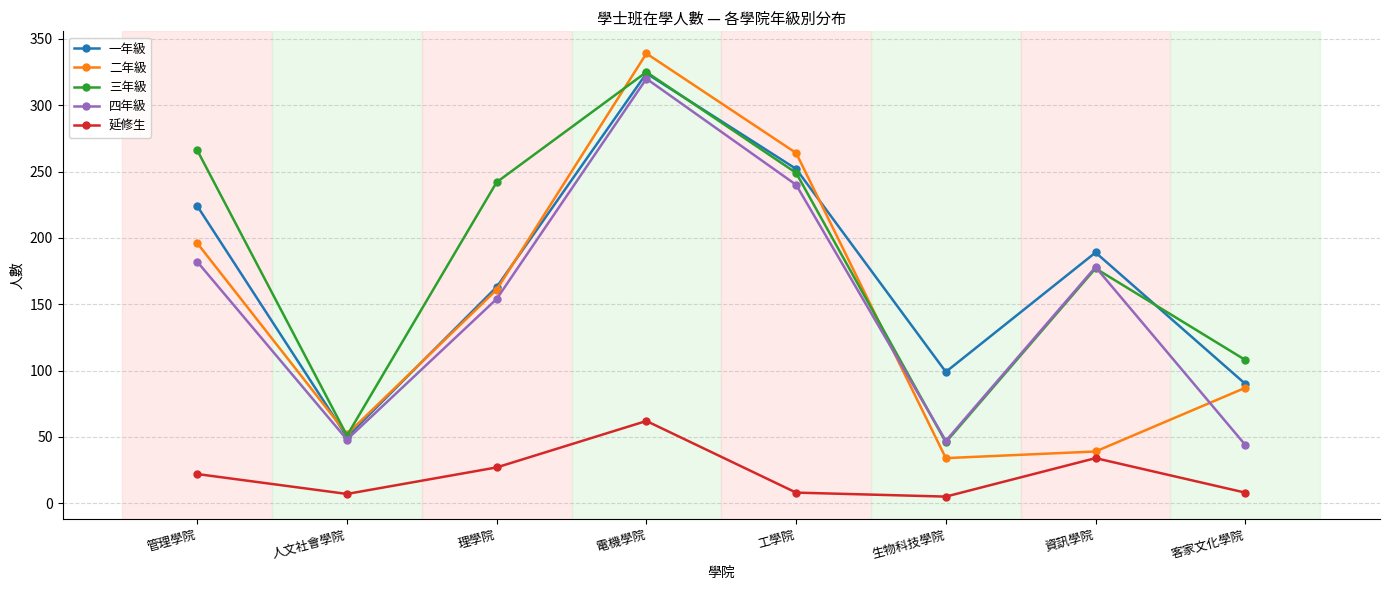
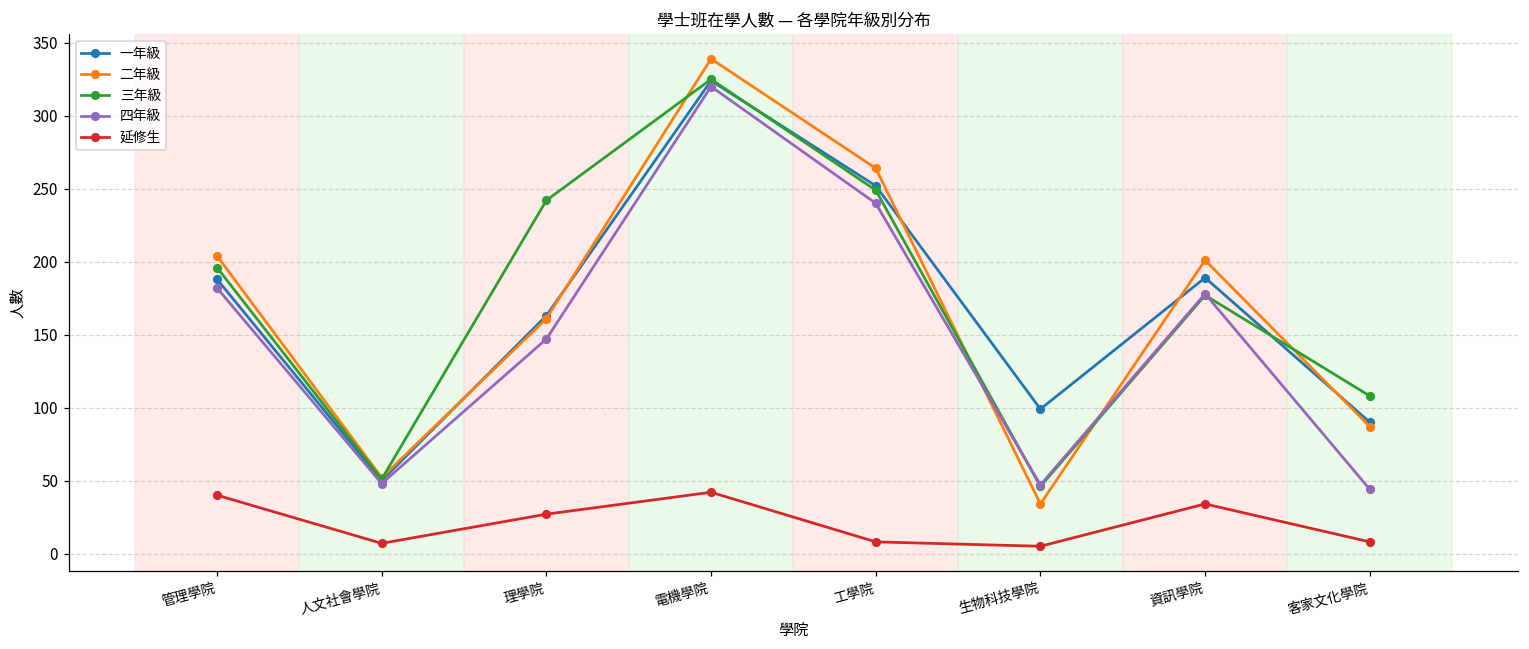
  {
    "一年級": {
-     "管理學院": 224,
+     "管理學院": 188,
      "理學院": 163,
      "工學院": 252,
      "生物科技學院": 99,
      "資訊學院": 189,
      "客家文化學院": 90
    },
    "二年級": {
-     "管理學院": 196,
+     "管理學院": 204,
      "理學院": 161,
      "電機學院": 339,
      "工學院": 264,
      "生物科技學院": 34,
-     "資訊學院": 39,
+     "資訊學院": 201,
      "客家文化學院": 87
    },
    "三年級": {
-     "管理學院": 266,
+     "管理學院": 196,
      "理學院": 242,
      "工學院": 249,
      "客家文化學院": 108
    },
    "四年級": {
      "管理學院": 182,
      "人文社會學院": 48,
-     "理學院": 154,
+     "理學院": 147,
      "電機學院": 320,
      "工學院": 240,
      "客家文化學院": 44
    },
    "延修生": {
-     "管理學院": 22,
+     "管理學院": 40,
      "人文社會學院": 7,
      "理學院": 27,
-     "電機學院": 62,
+     "電機學院": 42,
      "工學院": 8,
      "生物科技學院": 5,
      "資訊學院": 34,
      "客家文化學院": 8
    }
  }
